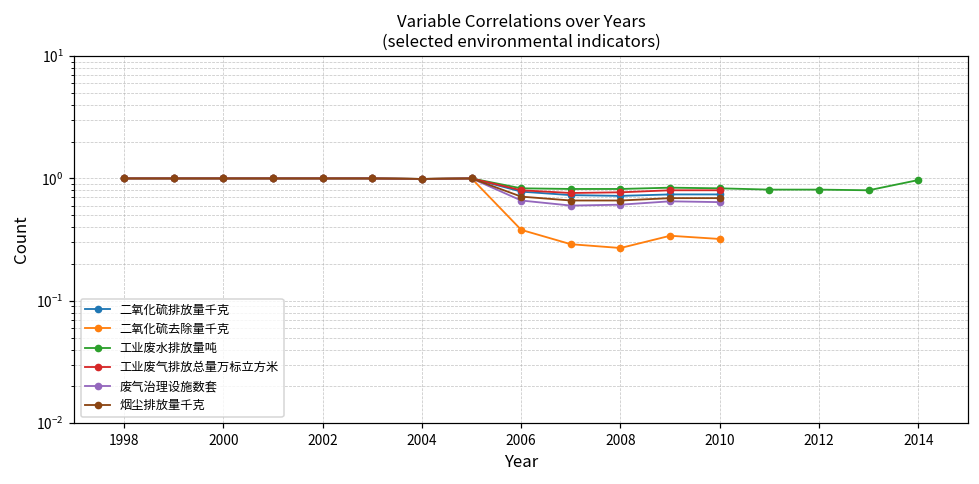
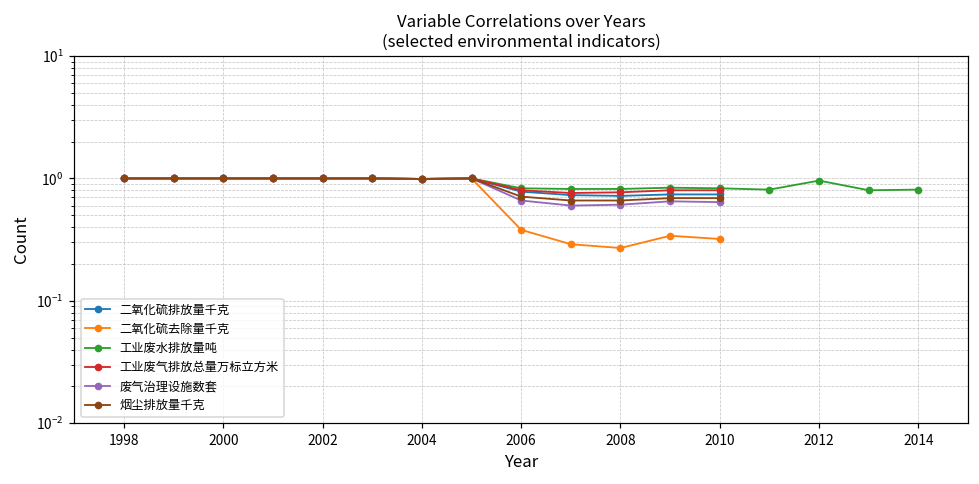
  {
    "二氧化硫排放量千克": {
      "2008": 0.7,
      "2010": 0.7
    },
    "二氧化硫去除量千克": {
      "2006": 0.38,
      "2008": 0.27,
      "2010": 0.32
    },
    "工业废水排放量吨": {
      "2008": 0.8,
-     "2012": 0.8,
-     "2014": 1.0
+     "2012": 1.0,
+     "2014": 0.8
    },
    "工业废气排放总量万标立方米": {
      "2008": 0.8
    },
    "废气治理设施数套": {
      "2006": 0.7,
      "2008": 0.6,
      "2010": 0.6
    },
    "烟尘排放量千克": {
      "2006": 0.7,
      "2008": 0.7,
      "2010": 0.7
    }
  }
